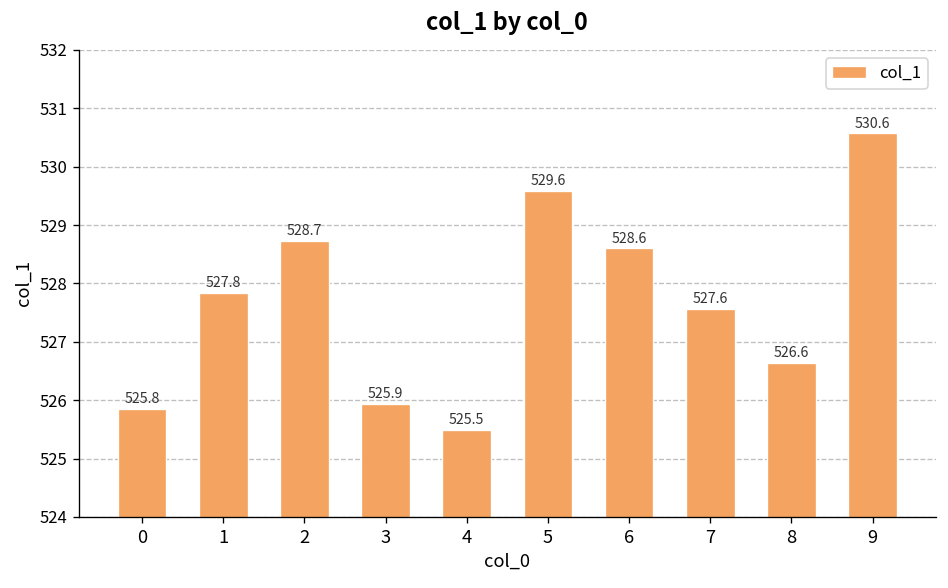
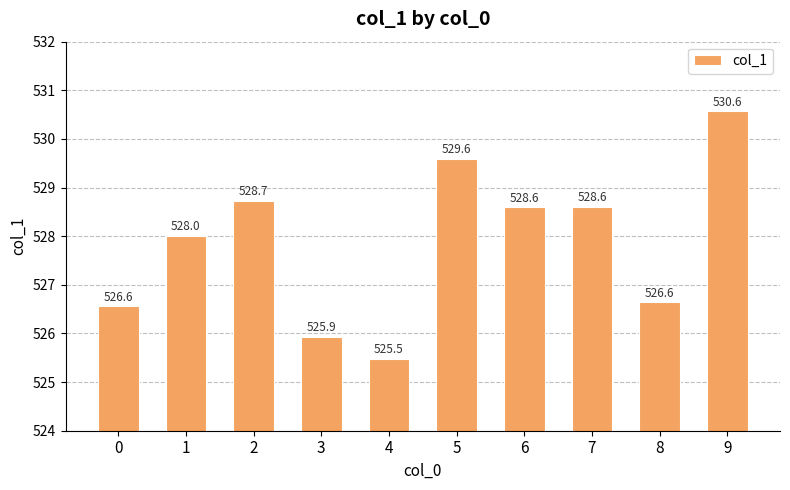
  {
-   "0": 525.8,
-   "1": 527.8,
+   "0": 526.6,
+   "1": 528.0,
    "2": 528.7,
    "3": 525.9,
    "4": 525.5,
    "5": 529.6,
    "6": 528.6,
-   "7": 527.6,
+   "7": 528.6,
    "8": 526.6,
    "9": 530.6
  }
